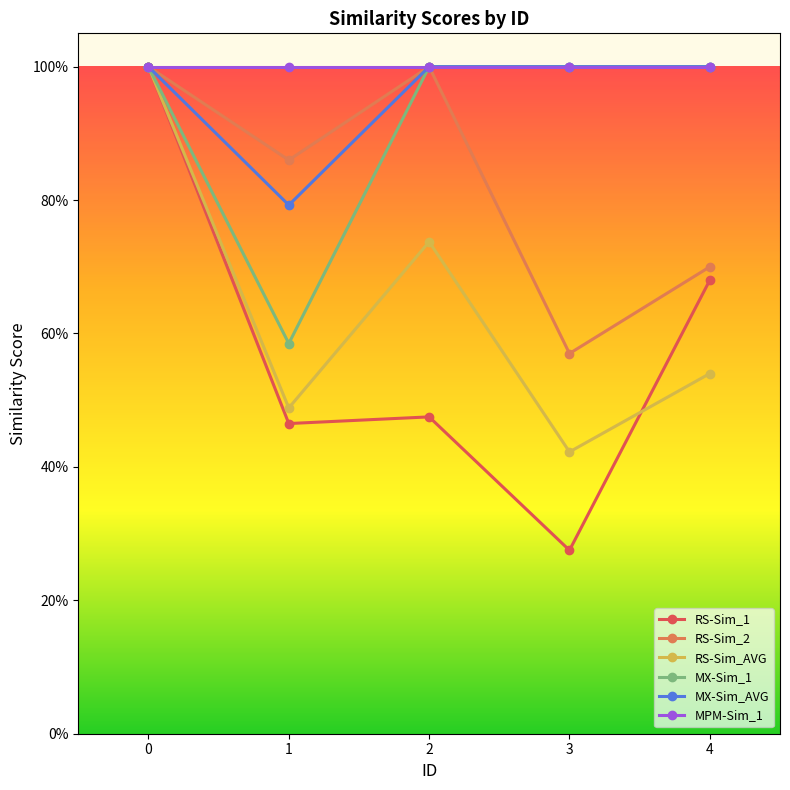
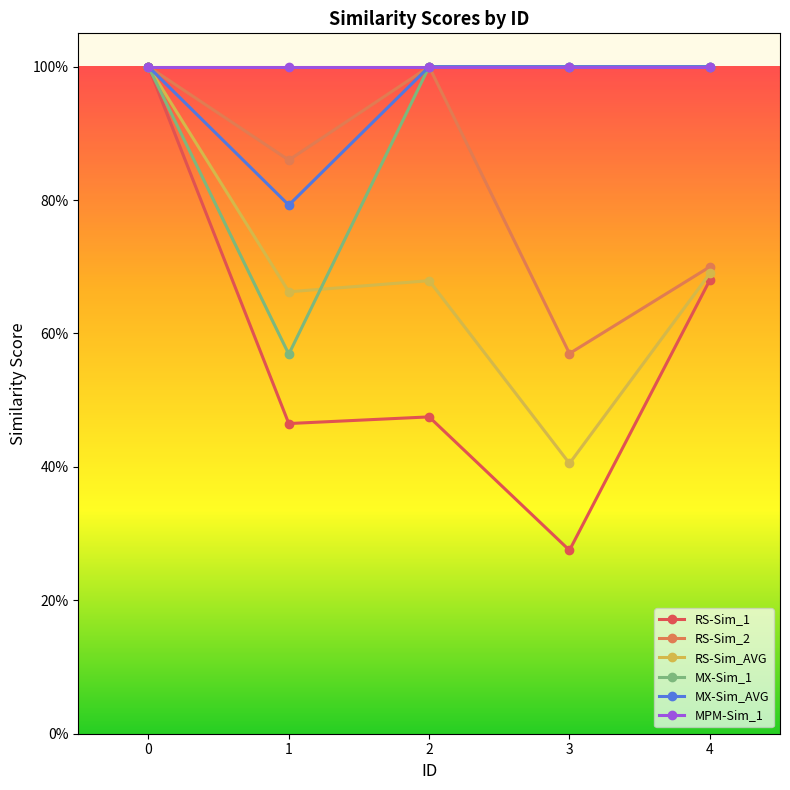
  {
    "RS-Sim_AVG": {
-     "1": "49%",
-     "2": "74%",
-     "3": "42%",
-     "4": "54%"
+     "1": "66%",
+     "2": "68%",
+     "3": "41%",
+     "4": "69%"
    },
    "MX-Sim_1": {
-     "1": "59%"
+     "1": "57%"
    },
    "MX-Sim_AVG": {
      "1": "79%"
    },
    "MPM-Sim_1": {
      "1": "100%"
    }
  }
